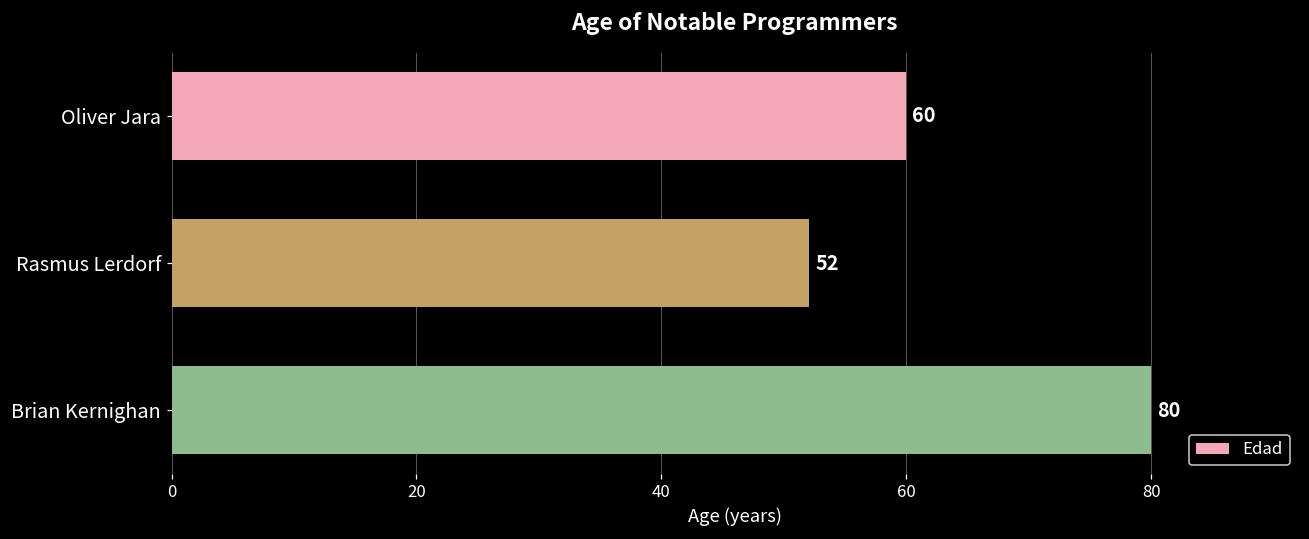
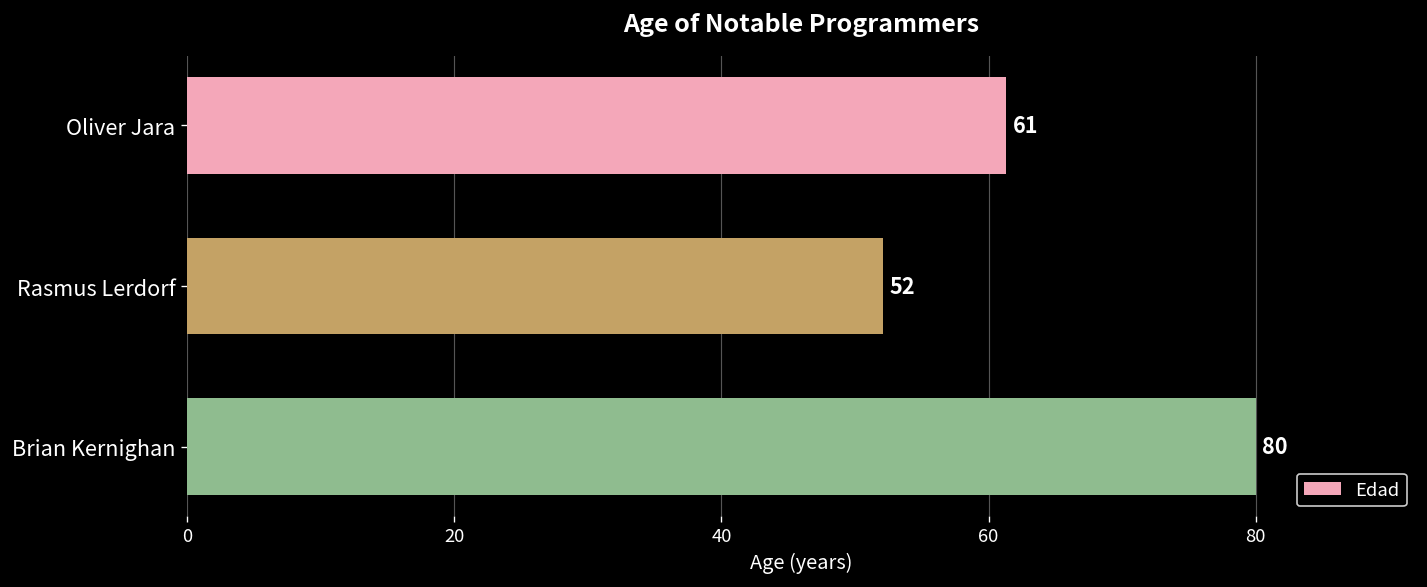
  {
-   "Oliver Jara": 60,
+   "Oliver Jara": 61,
    "Rasmus Lerdorf": 52,
    "Brian Kernighan": 80
  }
